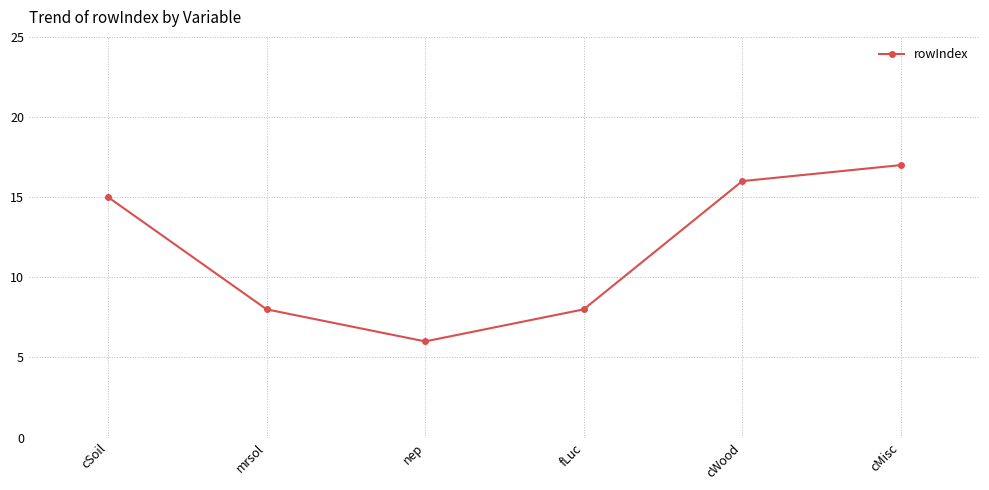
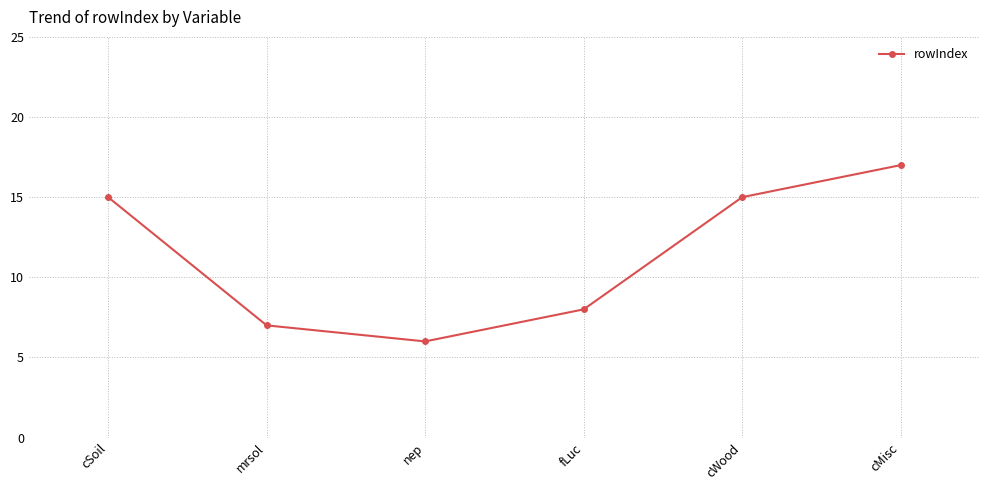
  {
    "cSoil": 15,
-   "mrsol": 8,
+   "mrsol": 7,
    "nep": 6,
    "fLuc": 8,
-   "cWood": 16,
+   "cWood": 15,
    "cMisc": 17
  }
